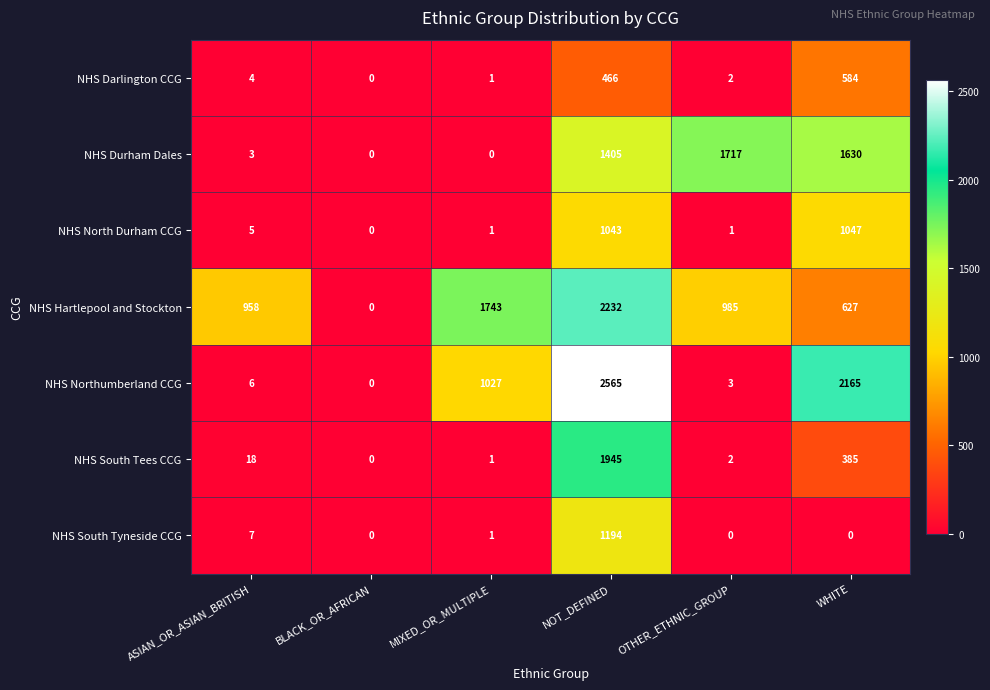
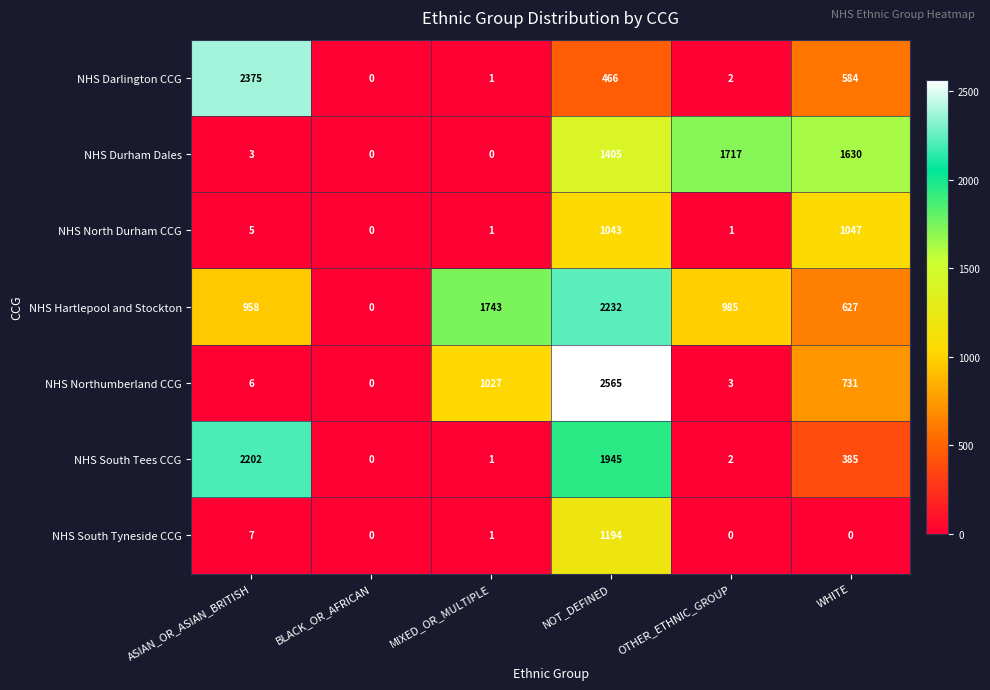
  {
    "NHS Darlington CCG": {
-     "ASIAN_OR_ASIAN_BRITISH": 4,
+     "ASIAN_OR_ASIAN_BRITISH": 2375,
      "BLACK_OR_AFRICAN": 0,
      "MIXED_OR_MULTIPLE": 1,
      "NOT_DEFINED": 466,
      "OTHER_ETHNIC_GROUP": 2,
      "WHITE": 584
    },
    "NHS Durham Dales": {
      "ASIAN_OR_ASIAN_BRITISH": 3,
      "BLACK_OR_AFRICAN": 0,
      "MIXED_OR_MULTIPLE": 0,
      "NOT_DEFINED": 1405,
      "OTHER_ETHNIC_GROUP": 1717,
      "WHITE": 1630
    },
    "NHS North Durham CCG": {
      "ASIAN_OR_ASIAN_BRITISH": 5,
      "BLACK_OR_AFRICAN": 0,
      "MIXED_OR_MULTIPLE": 1,
      "NOT_DEFINED": 1043,
      "OTHER_ETHNIC_GROUP": 1,
      "WHITE": 1047
    },
    "NHS Hartlepool and Stockton": {
      "ASIAN_OR_ASIAN_BRITISH": 958,
      "BLACK_OR_AFRICAN": 0,
      "MIXED_OR_MULTIPLE": 1743,
      "NOT_DEFINED": 2232,
      "OTHER_ETHNIC_GROUP": 985,
      "WHITE": 627
    },
    "NHS Northumberland CCG": {
      "ASIAN_OR_ASIAN_BRITISH": 6,
      "BLACK_OR_AFRICAN": 0,
      "MIXED_OR_MULTIPLE": 1027,
      "NOT_DEFINED": 2565,
      "OTHER_ETHNIC_GROUP": 3,
-     "WHITE": 2165
+     "WHITE": 731
    },
    "NHS South Tees CCG": {
-     "ASIAN_OR_ASIAN_BRITISH": 18,
+     "ASIAN_OR_ASIAN_BRITISH": 2202,
      "BLACK_OR_AFRICAN": 0,
      "MIXED_OR_MULTIPLE": 1,
      "NOT_DEFINED": 1945,
      "OTHER_ETHNIC_GROUP": 2,
      "WHITE": 385
    },
    "NHS South Tyneside CCG": {
      "ASIAN_OR_ASIAN_BRITISH": 7,
      "BLACK_OR_AFRICAN": 0,
      "MIXED_OR_MULTIPLE": 1,
      "NOT_DEFINED": 1194,
      "OTHER_ETHNIC_GROUP": 0,
      "WHITE": 0
    }
  }
